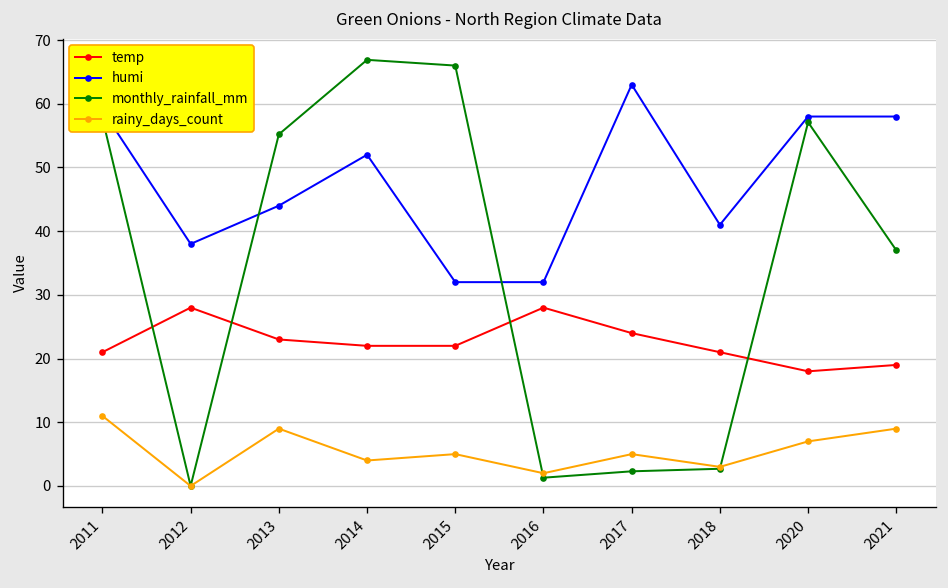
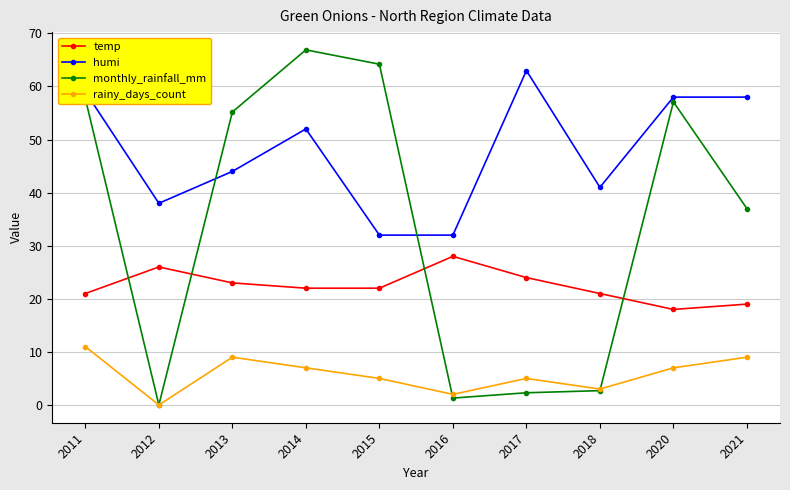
  {
    "temp": {
      "2011": 21,
-     "2012": 28,
+     "2012": 26,
      "2013": 23,
      "2014": 22,
      "2015": 22,
      "2016": 28,
      "2017": 24,
      "2018": 21,
      "2020": 18,
      "2021": 19
    },
    "humi": {
      "2012": 38,
      "2013": 44,
      "2014": 52,
      "2015": 32,
      "2016": 32,
      "2017": 63,
      "2018": 41,
      "2020": 58,
      "2021": 58
    },
    "monthly_rainfall_mm": {
      "2013": 55,
      "2014": 67,
-     "2015": 66,
+     "2015": 64,
      "2016": 1,
      "2017": 2,
      "2020": 57,
      "2021": 37
    },
    "rainy_days_count": {
      "2011": 11,
      "2013": 9,
-     "2014": 4,
+     "2014": 7,
      "2015": 5,
      "2016": 2,
      "2017": 5,
      "2020": 7,
      "2021": 9
    }
  }
